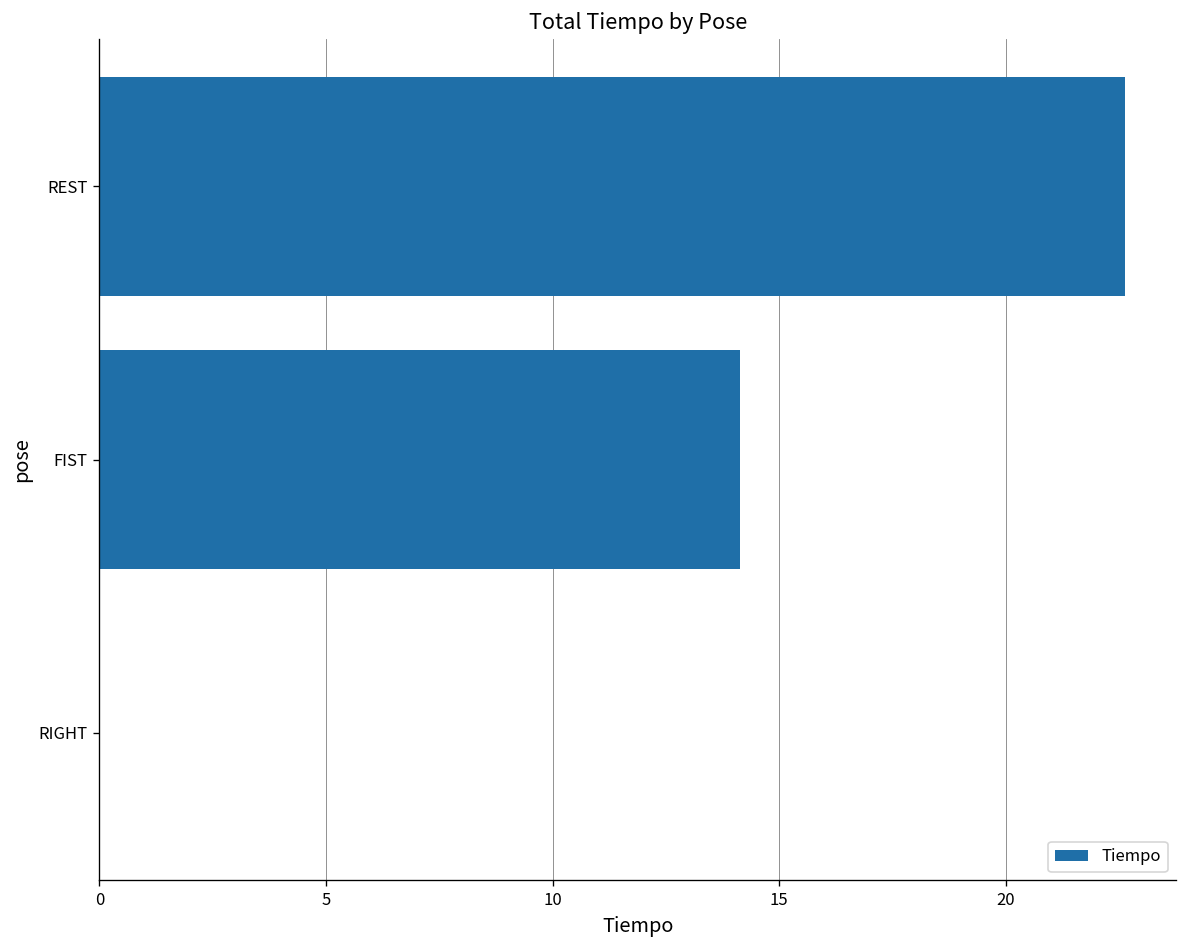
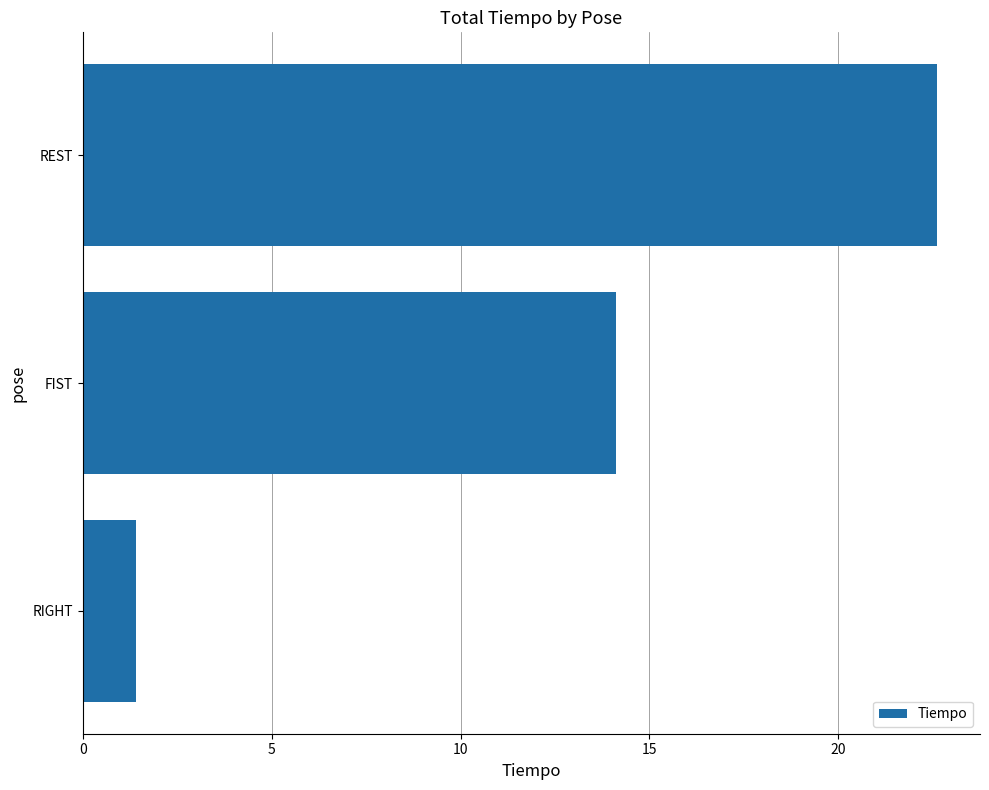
  {
    "REST": 22.6,
    "FIST": 14.1,
-   "RIGHT": 0.0
+   "RIGHT": 1.4
  }
